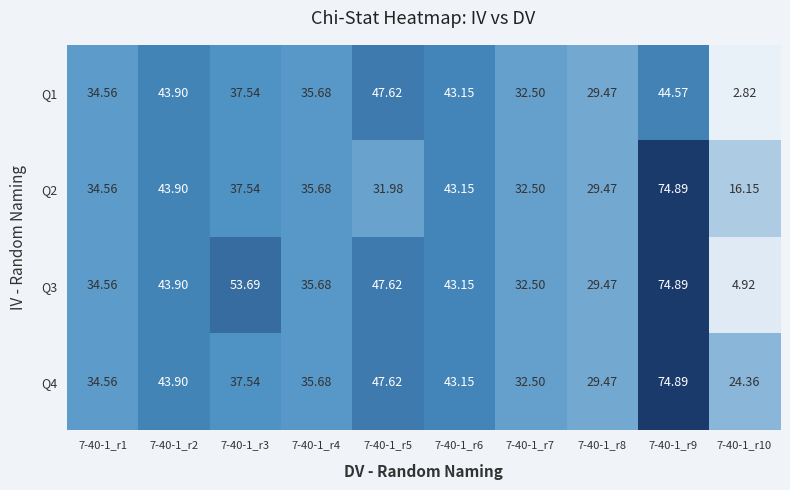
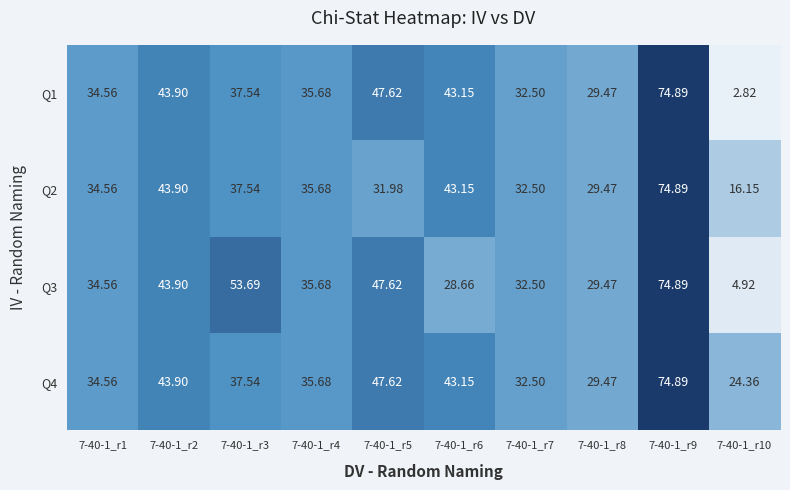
  {
    "Q1": {
      "7-40-1_r1": 34.56,
      "7-40-1_r2": 43.90,
      "7-40-1_r3": 37.54,
      "7-40-1_r4": 35.68,
      "7-40-1_r5": 47.62,
      "7-40-1_r6": 43.15,
      "7-40-1_r7": 32.50,
      "7-40-1_r8": 29.47,
-     "7-40-1_r9": 44.57,
+     "7-40-1_r9": 74.89,
      "7-40-1_r10": 2.82
    },
    "Q2": {
      "7-40-1_r1": 34.56,
      "7-40-1_r2": 43.90,
      "7-40-1_r3": 37.54,
      "7-40-1_r4": 35.68,
      "7-40-1_r5": 31.98,
      "7-40-1_r6": 43.15,
      "7-40-1_r7": 32.50,
      "7-40-1_r8": 29.47,
      "7-40-1_r9": 74.89,
      "7-40-1_r10": 16.15
    },
    "Q3": {
      "7-40-1_r1": 34.56,
      "7-40-1_r2": 43.90,
      "7-40-1_r3": 53.69,
      "7-40-1_r4": 35.68,
      "7-40-1_r5": 47.62,
-     "7-40-1_r6": 43.15,
+     "7-40-1_r6": 28.66,
      "7-40-1_r7": 32.50,
      "7-40-1_r8": 29.47,
      "7-40-1_r9": 74.89,
      "7-40-1_r10": 4.92
    },
    "Q4": {
      "7-40-1_r1": 34.56,
      "7-40-1_r2": 43.90,
      "7-40-1_r3": 37.54,
      "7-40-1_r4": 35.68,
      "7-40-1_r5": 47.62,
      "7-40-1_r6": 43.15,
      "7-40-1_r7": 32.50,
      "7-40-1_r8": 29.47,
      "7-40-1_r9": 74.89,
      "7-40-1_r10": 24.36
    }
  }
